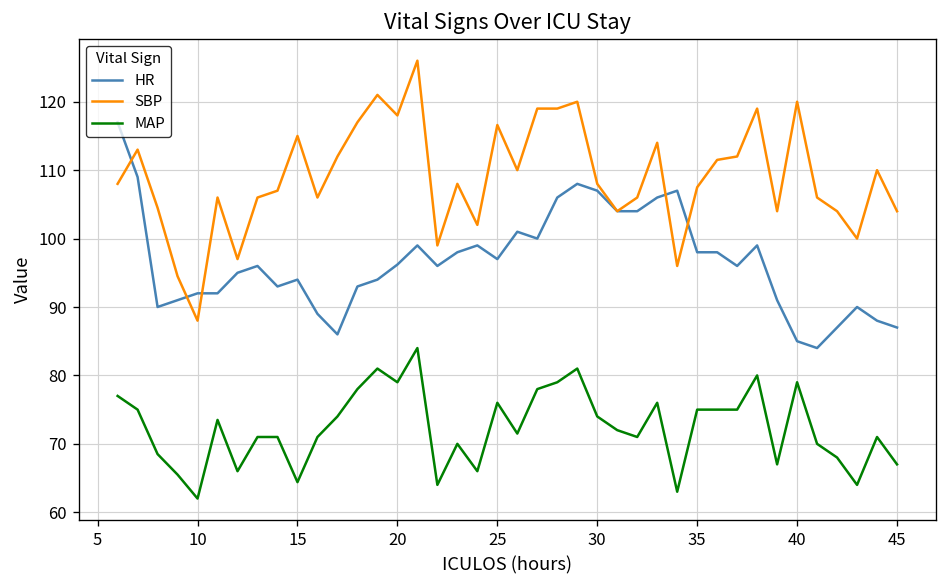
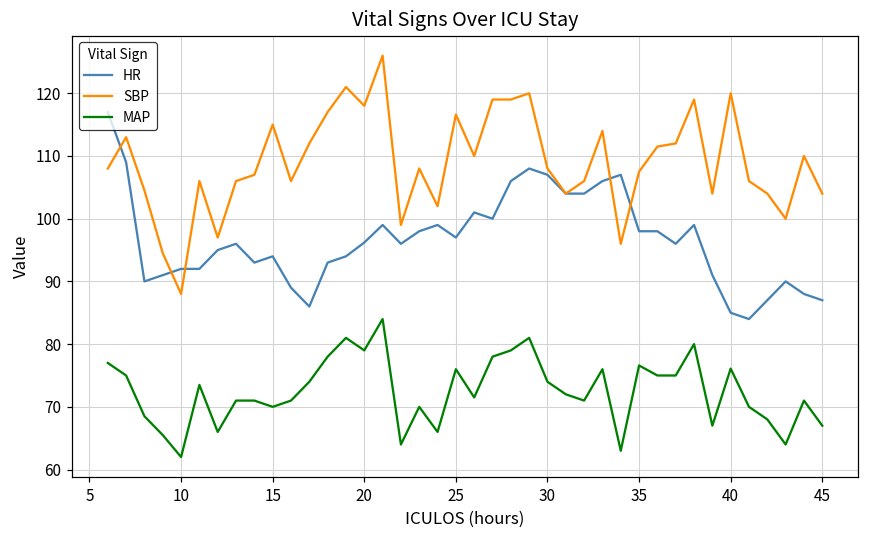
  {
    "HR": {
      "10": 92,
      "15": 94,
      "20": 96,
      "25": 97,
      "30": 107,
      "35": 98,
      "40": 85,
      "45": 87
    },
    "SBP": {
      "10": 88,
      "15": 115,
      "20": 118,
      "25": 117,
      "30": 108,
      "35": 108,
      "40": 120,
      "45": 104
    },
    "MAP": {
      "10": 62,
-     "15": 64,
+     "15": 70,
      "20": 79,
      "25": 76,
      "30": 74,
-     "35": 75,
-     "40": 79,
+     "35": 77,
+     "40": 76,
      "45": 67
    }
  }
